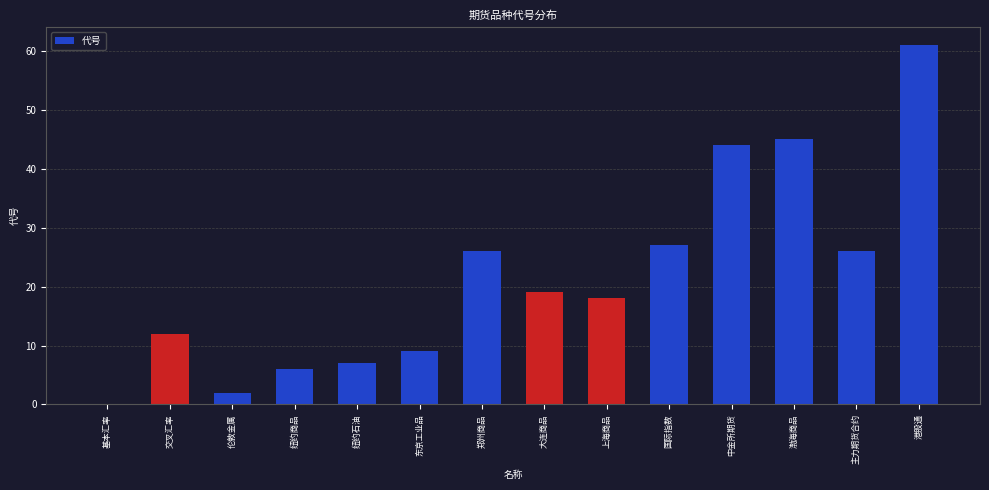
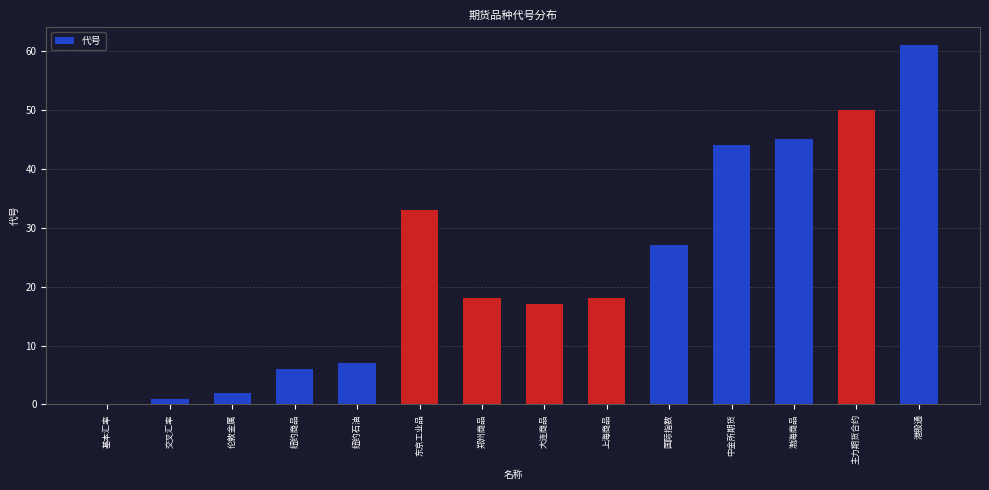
  {
    "基本汇率": 0,
-   "交叉汇率": 12,
+   "交叉汇率": 1,
    "伦敦金属": 2,
    "纽约商品": 6,
    "纽约石油": 7,
-   "东京工业品": 9,
-   "郑州商品": 26,
-   "大连商品": 19,
+   "东京工业品": 33,
+   "郑州商品": 18,
+   "大连商品": 17,
    "上海商品": 18,
    "国际指数": 27,
    "中金所期货": 44,
    "渤海商品": 45,
-   "主力期货合约": 26,
+   "主力期货合约": 50,
    "港股通": 61
  }
